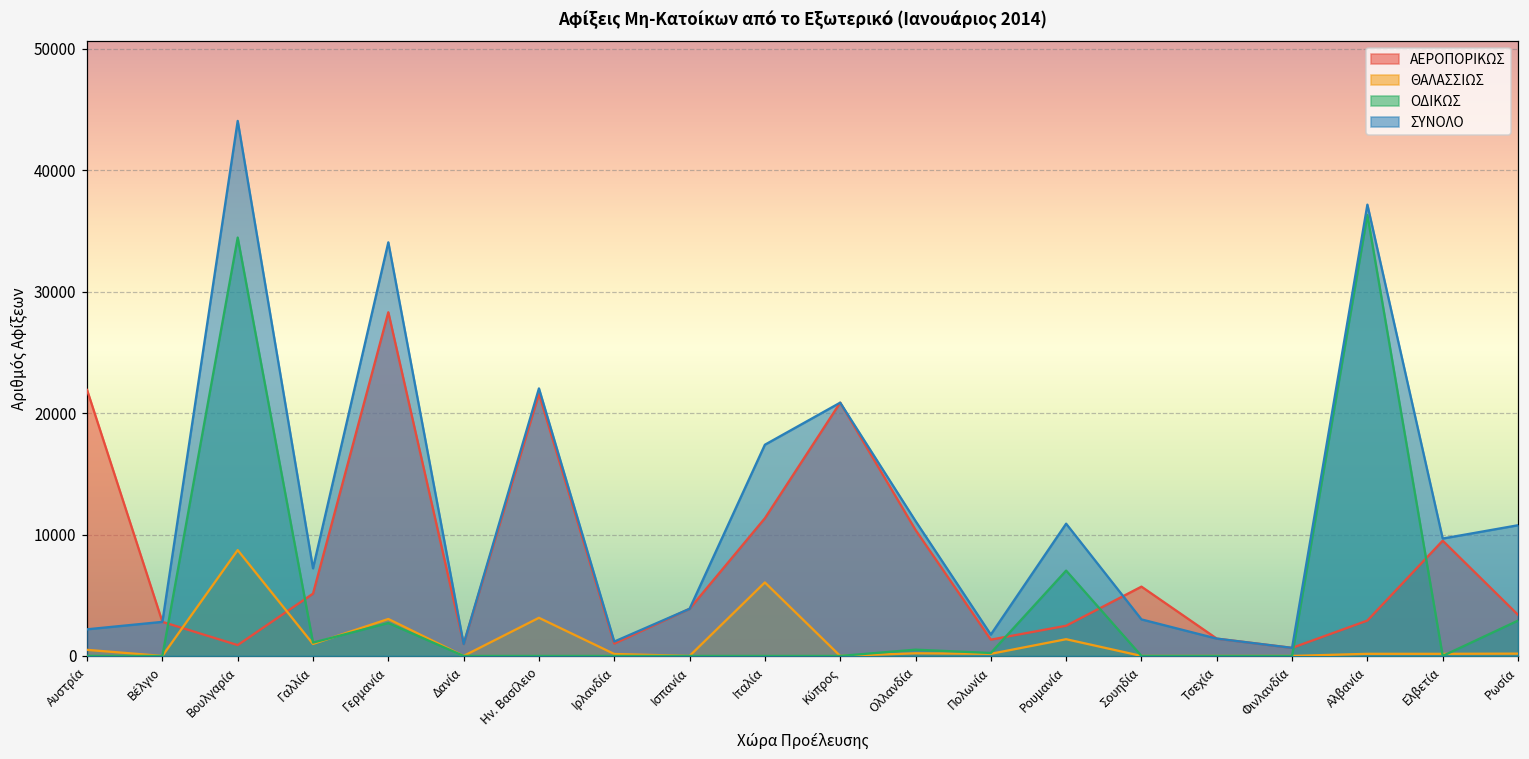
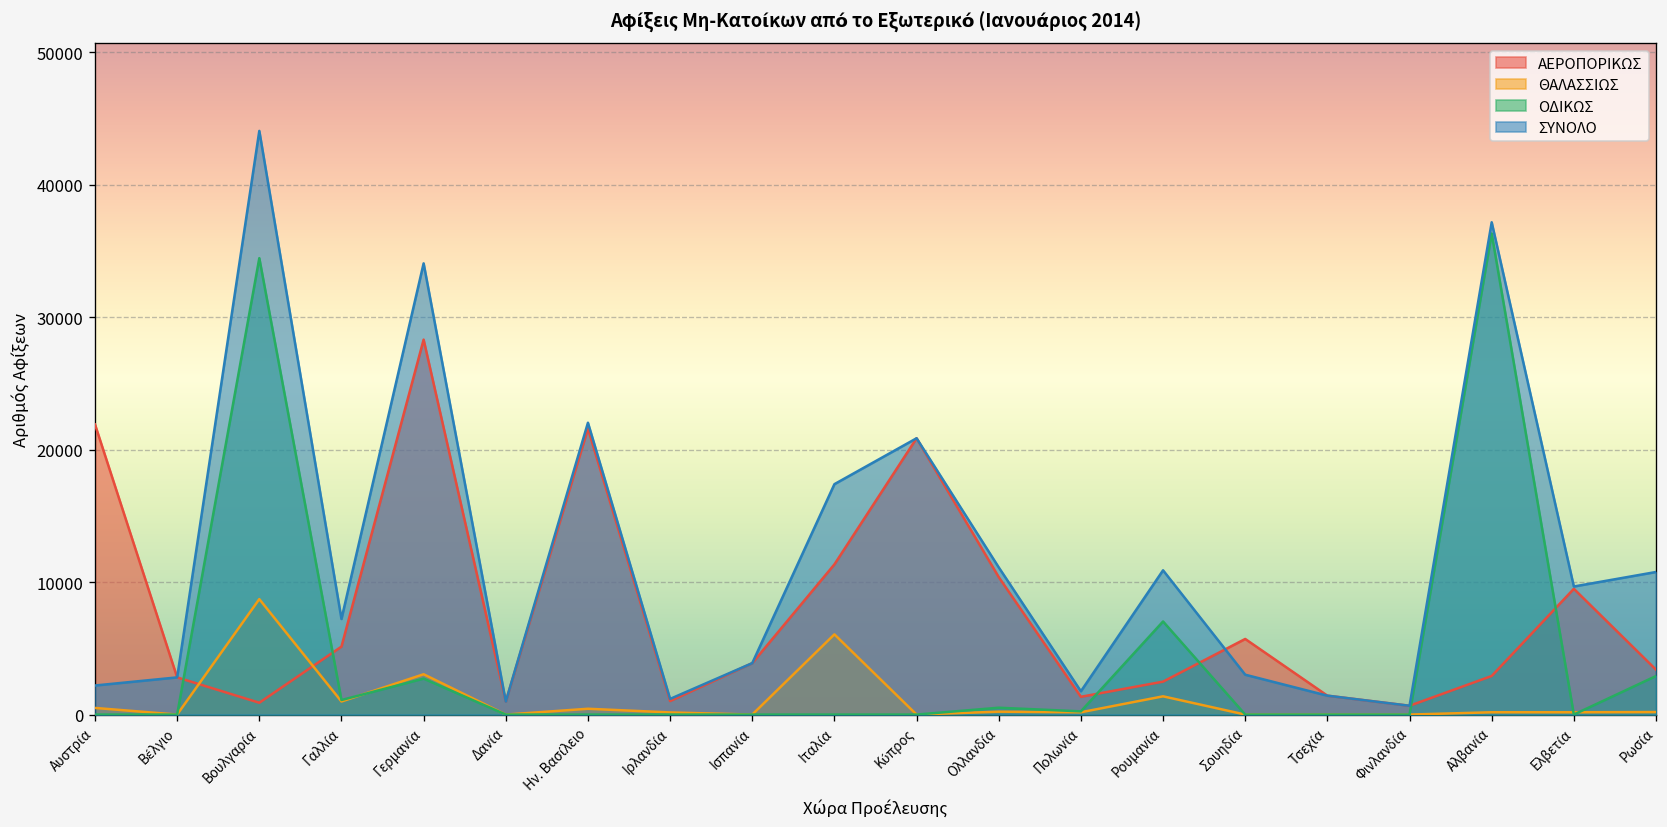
  {
    "ΑΕΡΟΠΟΡΙΚΩΣ": {
      "Αυστρία": 21900,
      "Βουλγαρία": 900,
      "Γαλλία": 5100,
      "Γερμανία": 28300,
      "Ην. Βασίλειο": 21600,
      "Ιταλία": 11300,
      "Ολλανδία": 10400,
      "Πολωνία": 1300,
      "Ρουμανία": 2500,
      "Σουηδία": 5700,
      "Αλβανία": 2900,
      "Ρωσία": 3400
    },
    "ΘΑΛΑΣΣΙΩΣ": {
      "Αυστρία": 500,
      "Βουλγαρία": 8700,
      "Γερμανία": 3000,
-     "Ην. Βασίλειο": 3100,
+     "Ην. Βασίλειο": 400,
      "Ιταλία": 6100,
      "Ολλανδία": 200,
      "Ρουμανία": 1400,
      "Αλβανία": 200,
      "Ρωσία": 200
    },
    "ΟΔΙΚΩΣ": {
      "Αυστρία": 0,
      "Βουλγαρία": 34500,
      "Γερμανία": 2700,
      "Ην. Βασίλειο": 0,
      "Ιταλία": 0,
      "Ολλανδία": 500,
      "Ρουμανία": 7000,
      "Αλβανία": 36300,
      "Ρωσία": 2900
    },
    "ΣΥΝΟΛΟ": {
      "Αυστρία": 2200,
      "Βουλγαρία": 44100,
      "Γαλλία": 7200,
      "Γερμανία": 34100,
      "Ην. Βασίλειο": 22000,
      "Ιταλία": 17400,
      "Ολλανδία": 11100,
      "Πολωνία": 1800,
      "Ρουμανία": 10900,
      "Σουηδία": 3000,
      "Αλβανία": 37200,
      "Ρωσία": 10800
    }
  }
